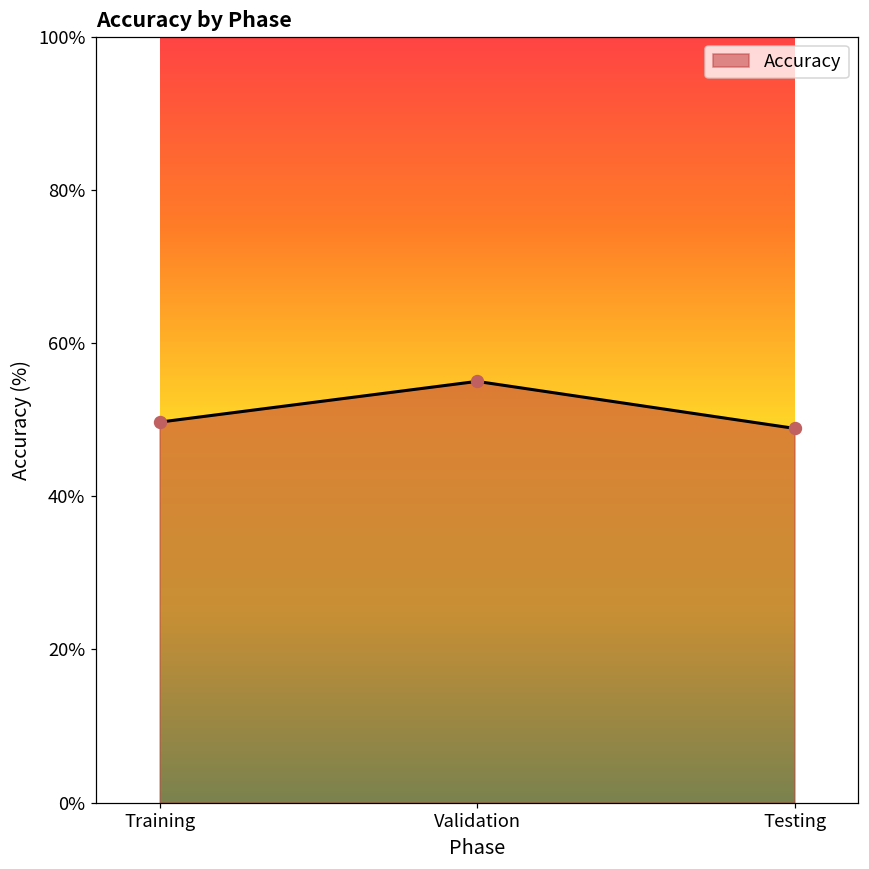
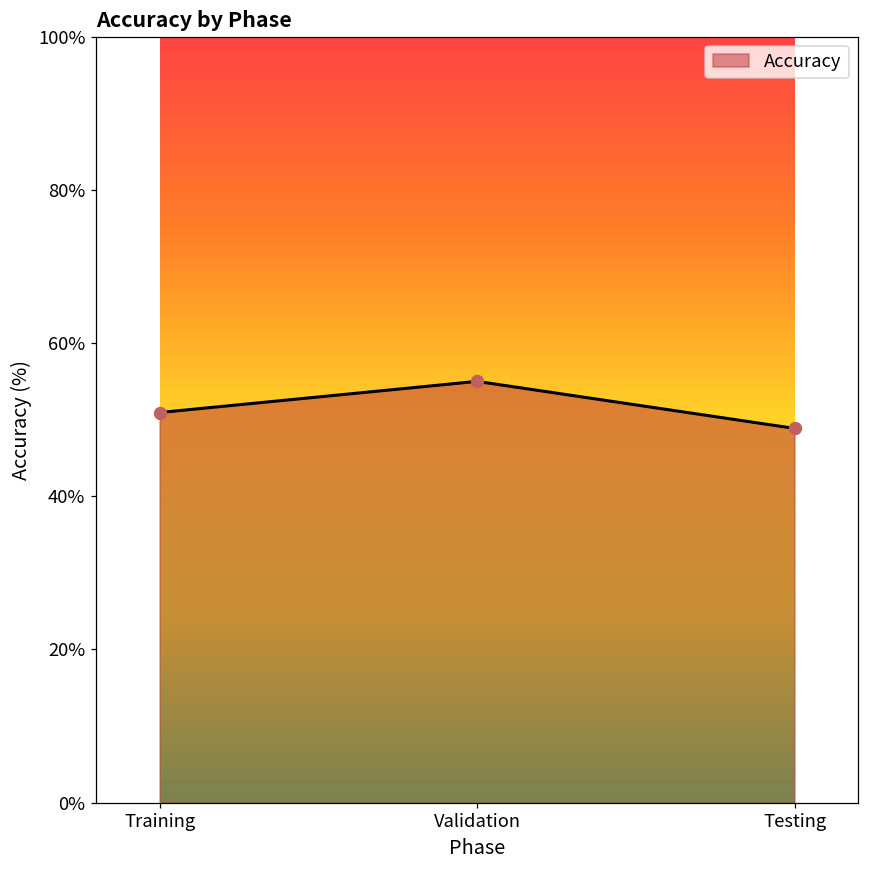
  {
-   "Training": "50%",
+   "Training": "51%",
    "Validation": "55%",
    "Testing": "49%"
  }
